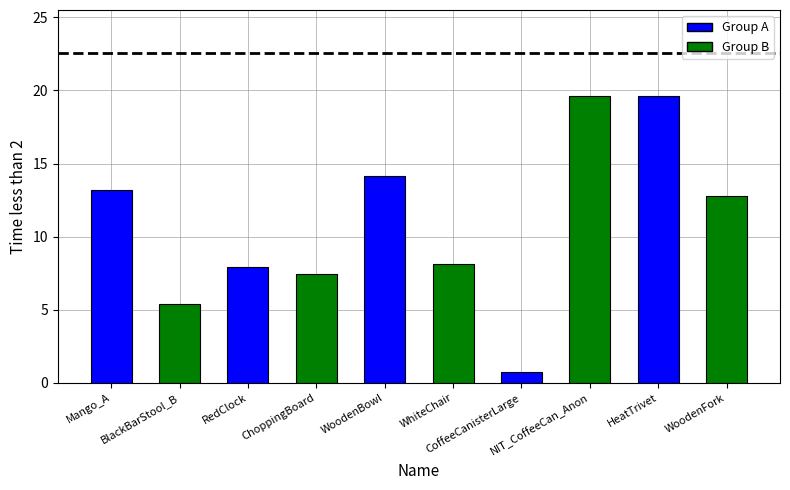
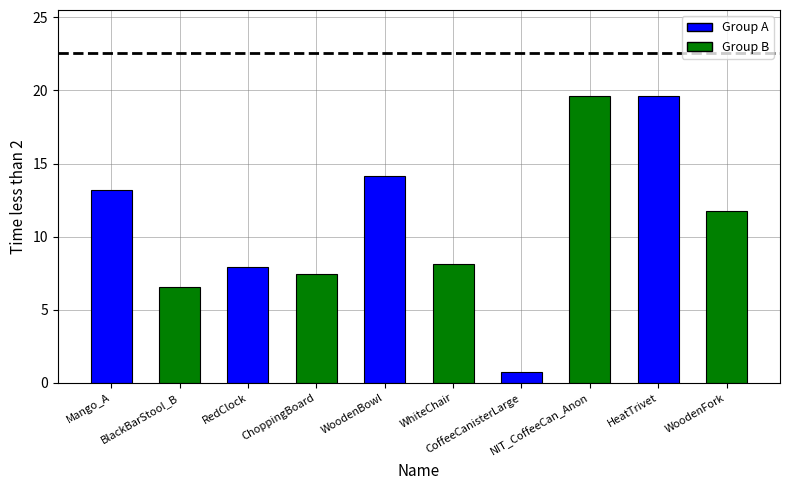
  {
    "Mango_A": 13.2,
-   "BlackBarStool_B": 5.4,
+   "BlackBarStool_B": 6.6,
    "RedClock": 7.9,
    "ChoppingBoard": 7.5,
    "WoodenBowl": 14.2,
    "WhiteChair": 8.1,
    "CoffeeCanisterLarge": 0.8,
    "NIT_CoffeeCan_Anon": 19.6,
    "HeatTrivet": 19.6,
-   "WoodenFork": 12.8
+   "WoodenFork": 11.7
  }
